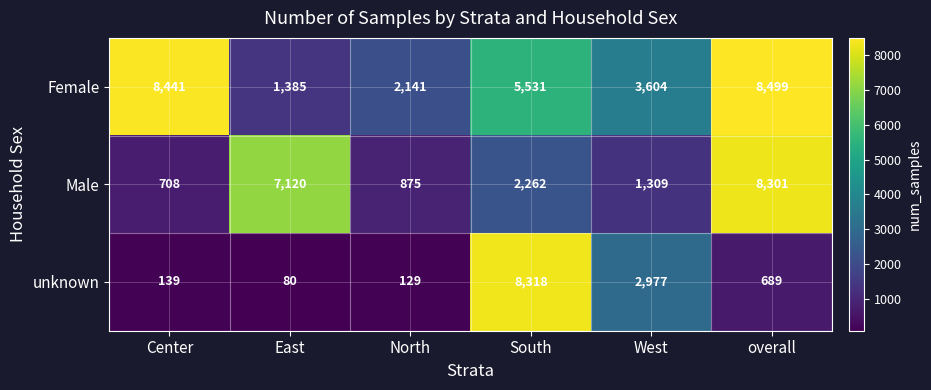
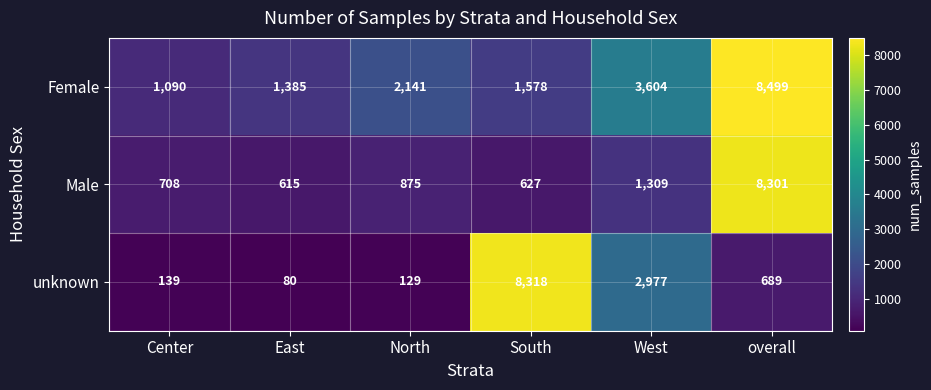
  {
    "Female": {
-     "Center": "8,441",
+     "Center": "1,090",
      "East": "1,385",
      "North": "2,141",
-     "South": "5,531",
+     "South": "1,578",
      "West": "3,604",
      "overall": "8,499"
    },
    "Male": {
      "Center": "708",
-     "East": "7,120",
+     "East": "615",
      "North": "875",
-     "South": "2,262",
+     "South": "627",
      "West": "1,309",
      "overall": "8,301"
    },
    "unknown": {
      "Center": "139",
      "East": "80",
      "North": "129",
      "South": "8,318",
      "West": "2,977",
      "overall": "689"
    }
  }
